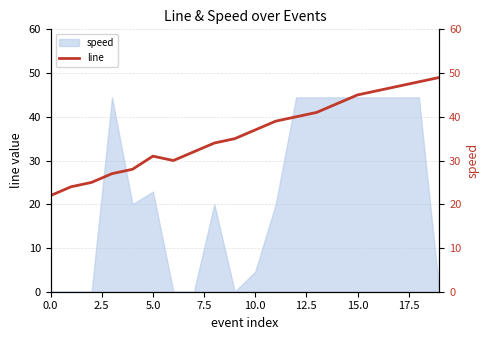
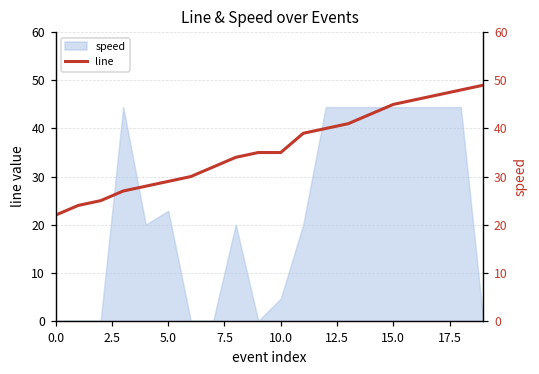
  {
    "speed": {
      "0.0": 0,
      "5.0": 23,
      "10.0": 5,
      "15.0": 44
    },
    "line": {
      "0.0": 22,
-     "5.0": 31,
-     "10.0": 37,
+     "5.0": 29,
+     "10.0": 35,
      "15.0": 45
    }
  }
